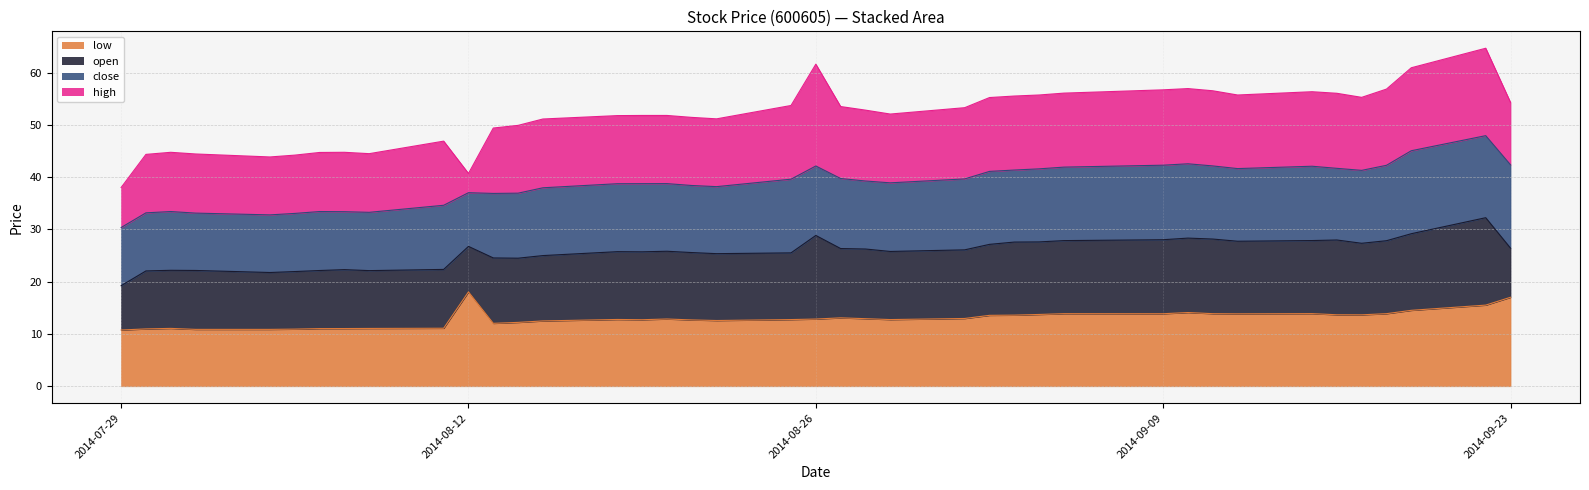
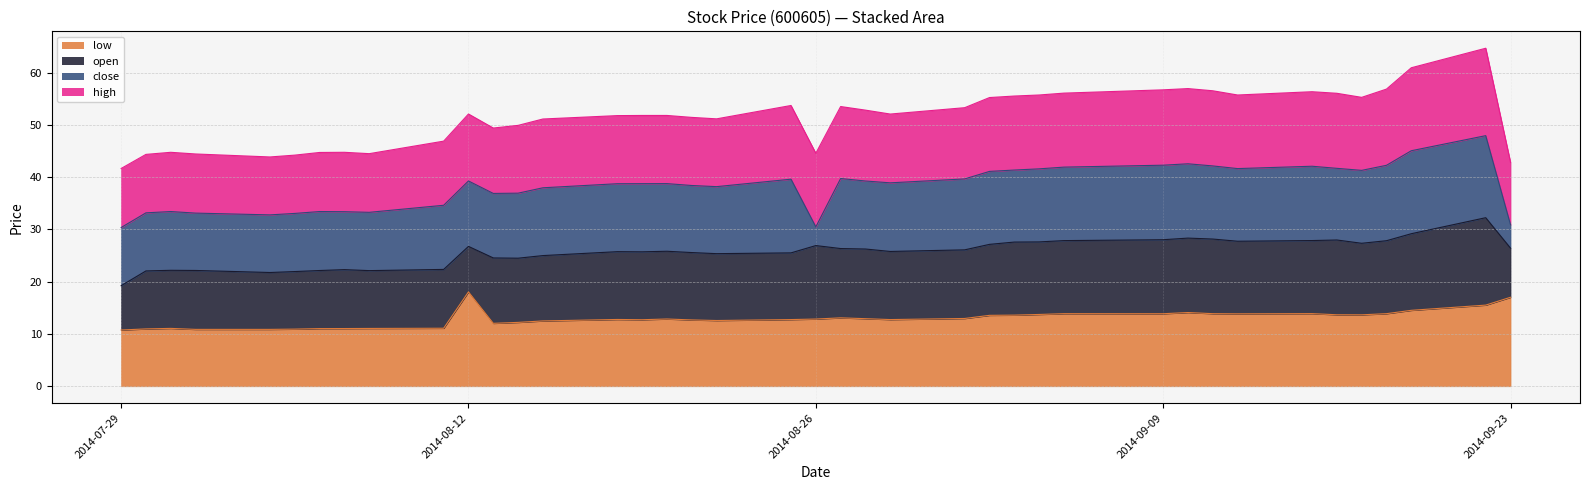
  {
    "low": {
      "2014-07-29": 11,
      "2014-08-12": 18,
      "2014-08-26": 13,
      "2014-09-09": 14,
      "2014-09-23": 17
    },
    "open": {
      "2014-07-29": 8,
      "2014-08-12": 9,
-     "2014-08-26": 16,
+     "2014-08-26": 14,
      "2014-09-09": 14,
      "2014-09-23": 9
    },
    "close": {
      "2014-07-29": 11,
-     "2014-08-12": 10,
-     "2014-08-26": 13,
+     "2014-08-12": 13,
+     "2014-08-26": 4,
      "2014-09-09": 14,
-     "2014-09-23": 16
+     "2014-09-23": 4
    },
    "high": {
-     "2014-07-29": 8,
-     "2014-08-12": 4,
-     "2014-08-26": 19,
+     "2014-07-29": 11,
+     "2014-08-12": 13,
+     "2014-08-26": 14,
      "2014-09-09": 14,
      "2014-09-23": 12
    }
  }
